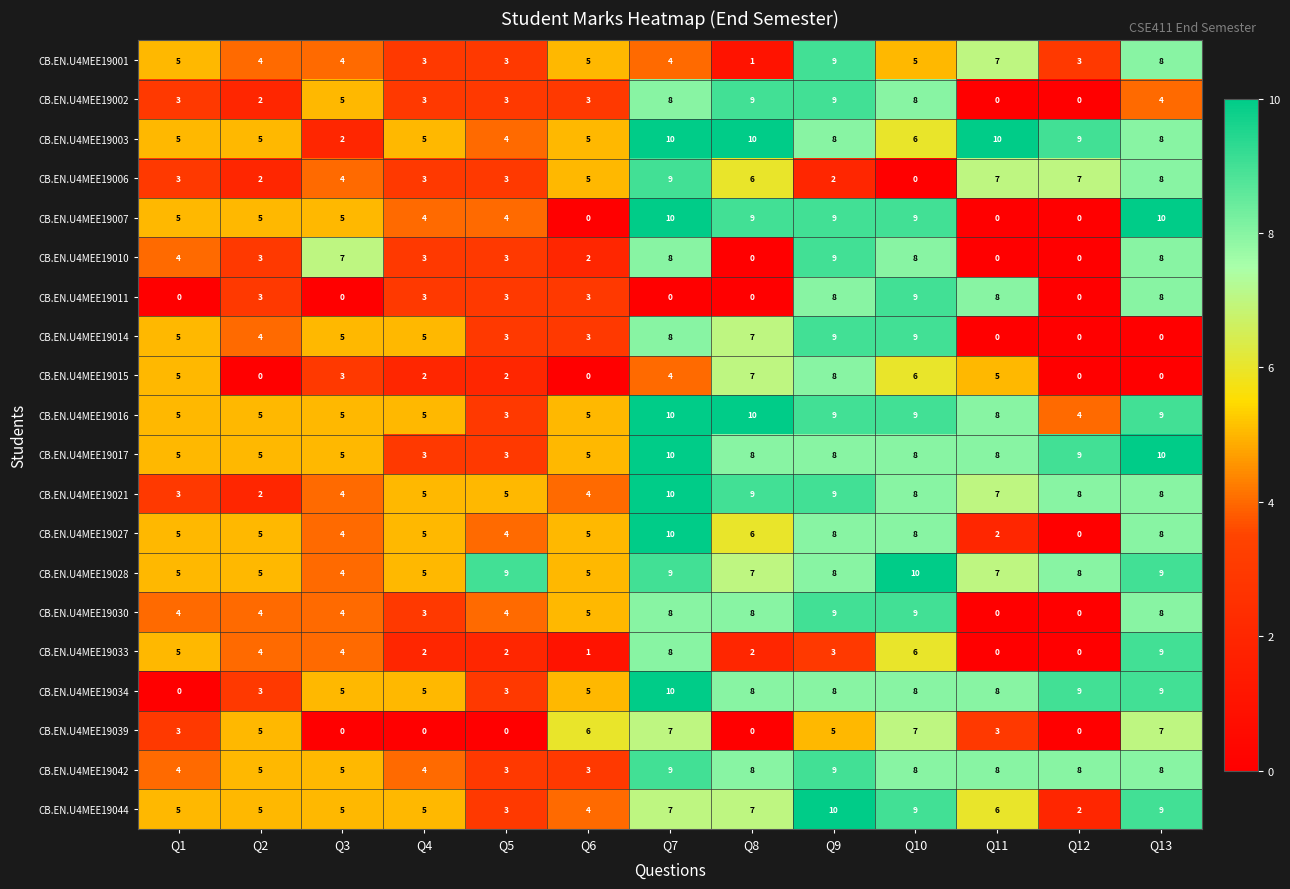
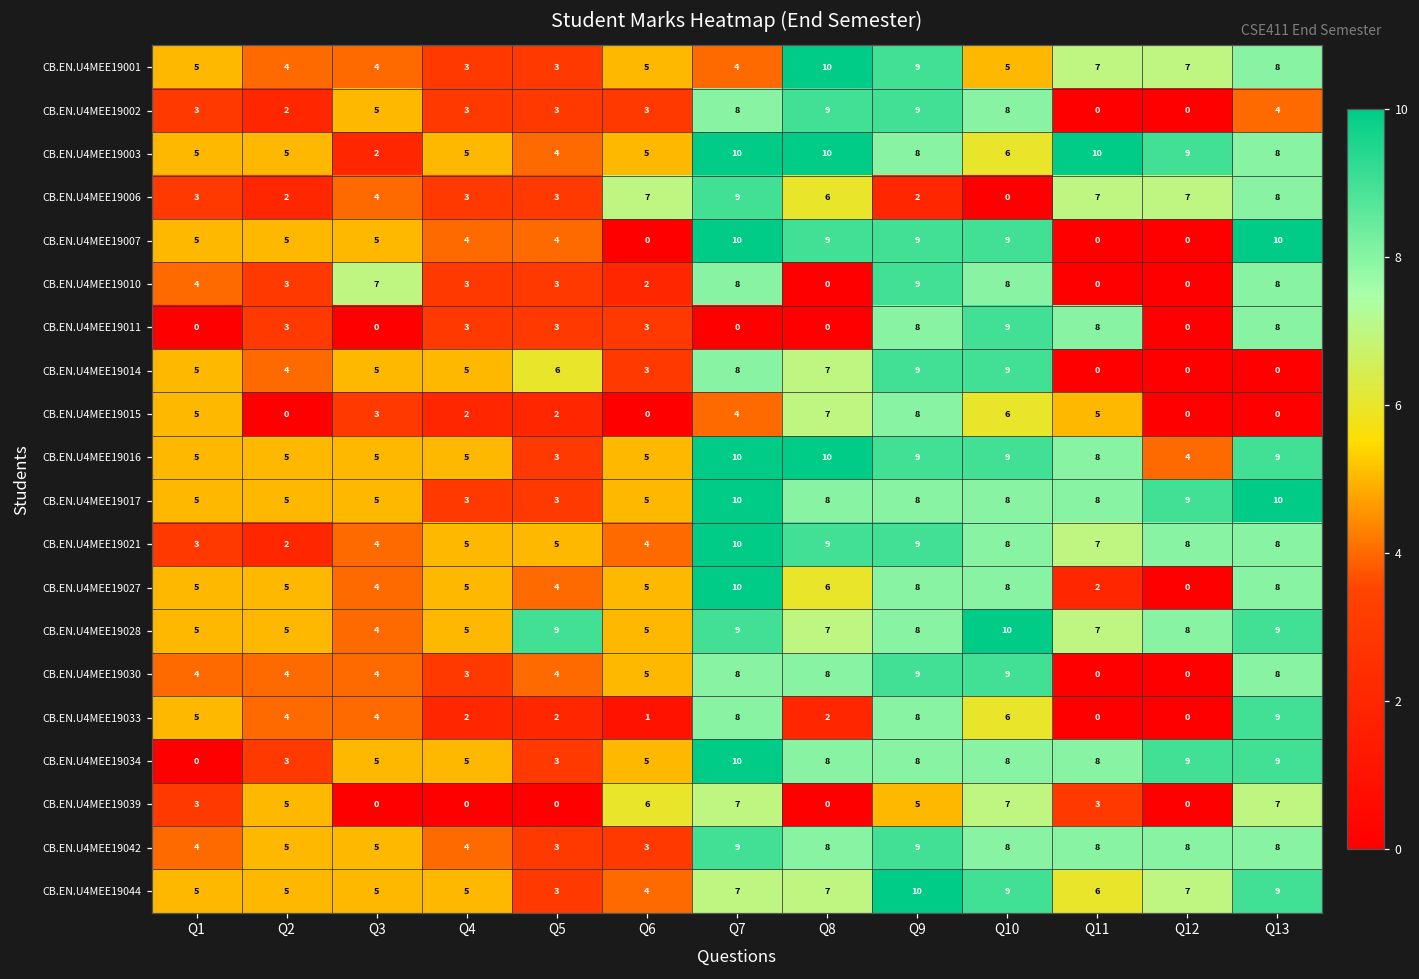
  {
    "CB.EN.U4MEE19001": {
      "Q1": 5,
      "Q2": 4,
      "Q3": 4,
      "Q4": 3,
      "Q5": 3,
      "Q6": 5,
      "Q7": 4,
-     "Q8": 1,
+     "Q8": 10,
      "Q9": 9,
      "Q10": 5,
      "Q11": 7,
-     "Q12": 3,
+     "Q12": 7,
      "Q13": 8
    },
    "CB.EN.U4MEE19006": {
      "Q1": 3,
      "Q2": 2,
      "Q3": 4,
      "Q4": 3,
      "Q5": 3,
-     "Q6": 5,
+     "Q6": 7,
      "Q7": 9,
      "Q8": 6,
      "Q9": 2,
      "Q10": 0,
      "Q11": 7,
      "Q12": 7,
      "Q13": 8
    },
    "CB.EN.U4MEE19014": {
      "Q1": 5,
      "Q2": 4,
      "Q3": 5,
      "Q4": 5,
-     "Q5": 3,
+     "Q5": 6,
      "Q6": 3,
      "Q7": 8,
      "Q8": 7,
      "Q9": 9,
      "Q10": 9,
      "Q11": 0,
      "Q12": 0,
      "Q13": 0
    },
    "CB.EN.U4MEE19033": {
      "Q1": 5,
      "Q2": 4,
      "Q3": 4,
      "Q4": 2,
      "Q5": 2,
      "Q6": 1,
      "Q7": 8,
      "Q8": 2,
-     "Q9": 3,
+     "Q9": 8,
      "Q10": 6,
      "Q11": 0,
      "Q12": 0,
      "Q13": 9
    },
    "CB.EN.U4MEE19044": {
      "Q1": 5,
      "Q2": 5,
      "Q3": 5,
      "Q4": 5,
      "Q5": 3,
      "Q6": 4,
      "Q7": 7,
      "Q8": 7,
      "Q9": 10,
      "Q10": 9,
      "Q11": 6,
-     "Q12": 2,
+     "Q12": 7,
      "Q13": 9
    }
  }
